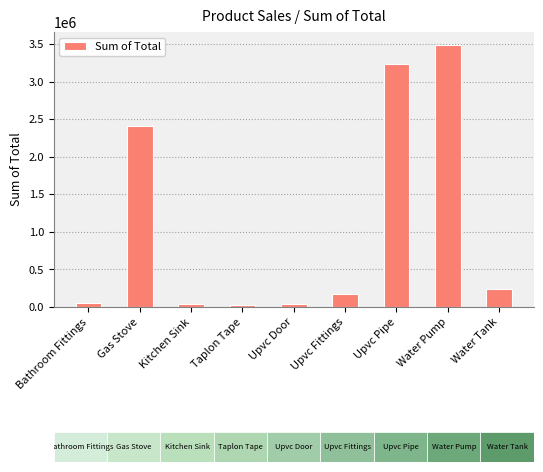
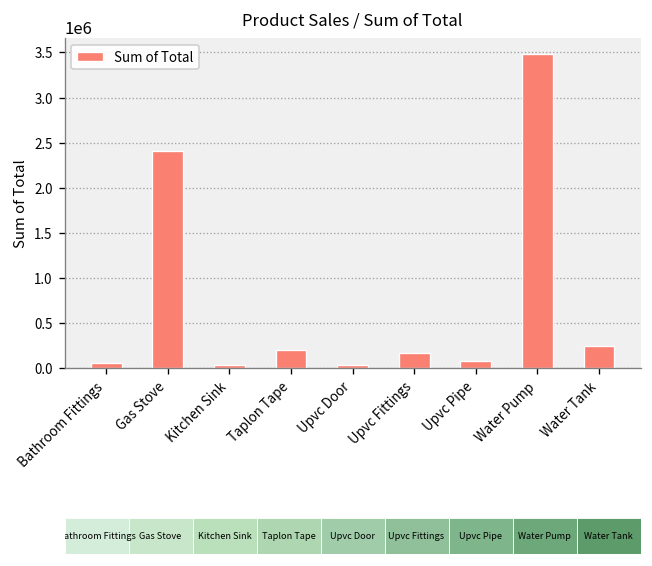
  {
    "Bathroom Fittings": 0,
    "Gas Stove": 2400000,
    "Kitchen Sink": 0,
-   "Taplon Tape": 0,
+   "Taplon Tape": 200000,
    "Upvc Door": 0,
    "Upvc Fittings": 200000,
-   "Upvc Pipe": 3200000,
+   "Upvc Pipe": 100000,
    "Water Pump": 3500000,
    "Water Tank": 200000
  }
